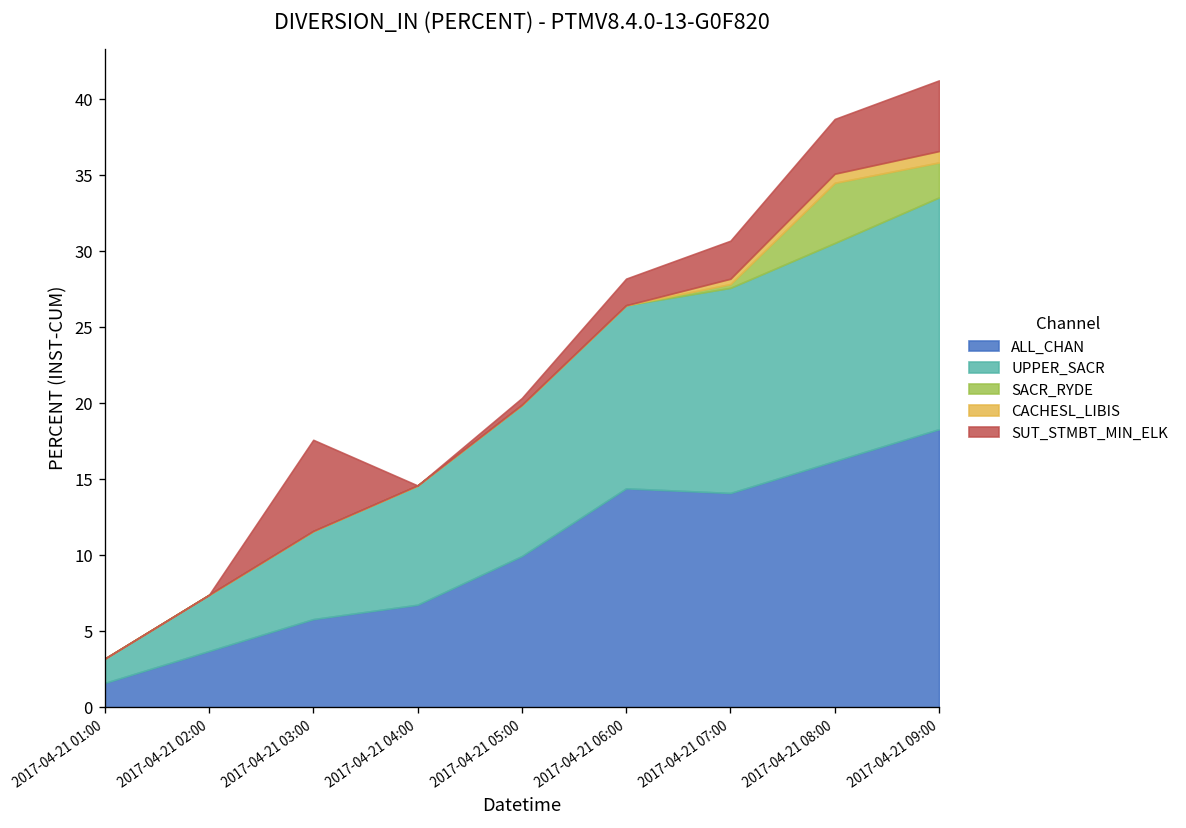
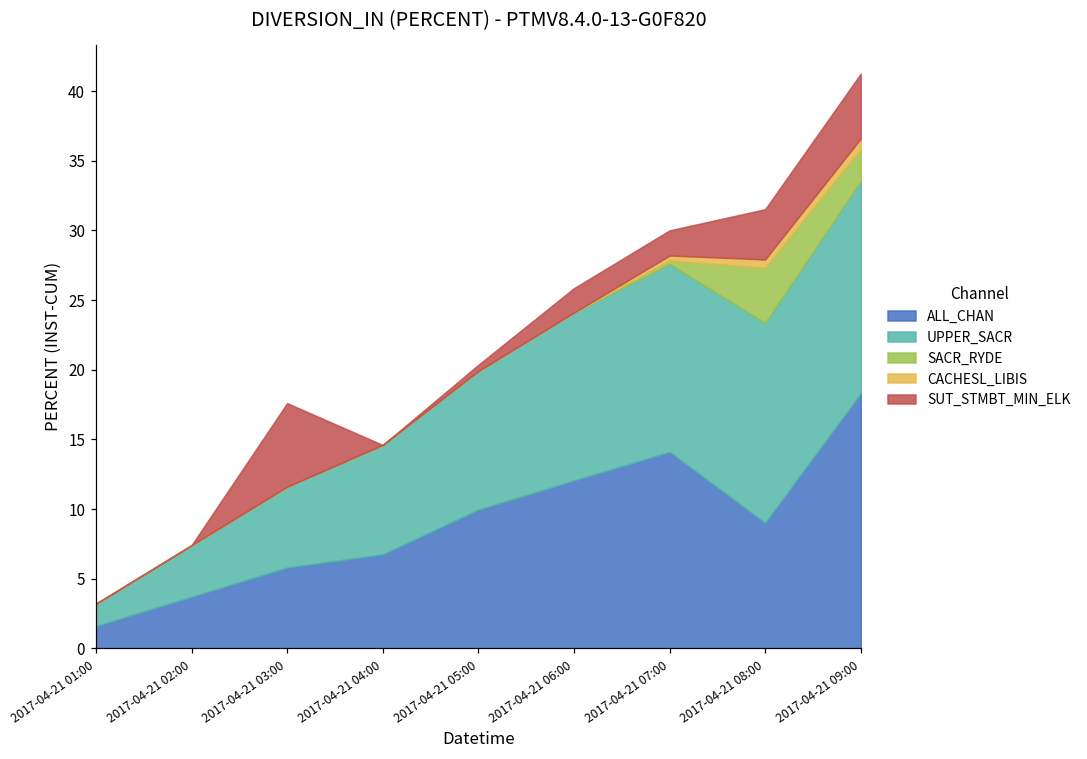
  {
    "ALL_CHAN": {
      "2017-04-21 01:00": 1.6,
      "2017-04-21 02:00": 3.7,
      "2017-04-21 03:00": 5.8,
      "2017-04-21 04:00": 6.7,
      "2017-04-21 05:00": 9.9,
-     "2017-04-21 06:00": 14.4,
+     "2017-04-21 06:00": 12.1,
      "2017-04-21 07:00": 14.1,
-     "2017-04-21 08:00": 16.2,
+     "2017-04-21 08:00": 9.0,
      "2017-04-21 09:00": 18.3
    },
    "UPPER_SACR": {
      "2017-04-21 07:00": 13.5,
      "2017-04-21 08:00": 14.4,
      "2017-04-21 09:00": 15.3
    },
    "SACR_RYDE": {
      "2017-04-21 07:00": 0.3,
      "2017-04-21 08:00": 4.0,
      "2017-04-21 09:00": 2.3
    },
    "CACHESL_LIBIS": {
      "2017-04-21 07:00": 0.3,
      "2017-04-21 08:00": 0.6,
      "2017-04-21 09:00": 0.8
    },
    "SUT_STMBT_MIN_ELK": {
      "2017-04-21 03:00": 6.0,
      "2017-04-21 05:00": 0.4,
      "2017-04-21 06:00": 1.8,
-     "2017-04-21 07:00": 2.5,
+     "2017-04-21 07:00": 1.8,
      "2017-04-21 08:00": 3.6,
      "2017-04-21 09:00": 4.7
    }
  }
